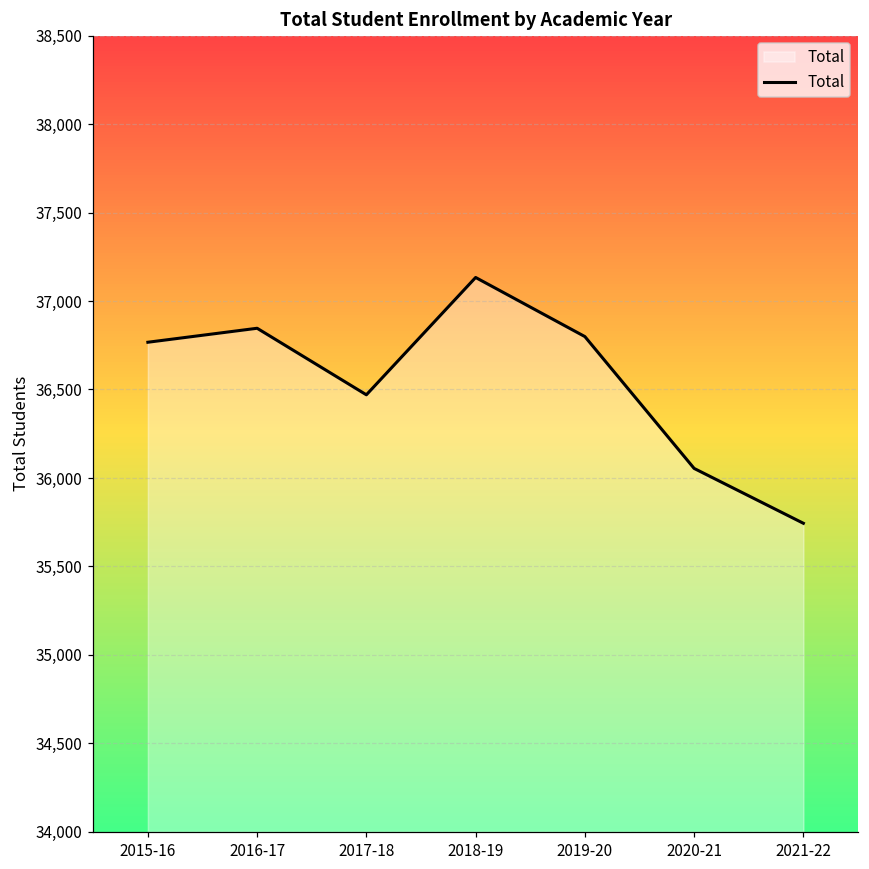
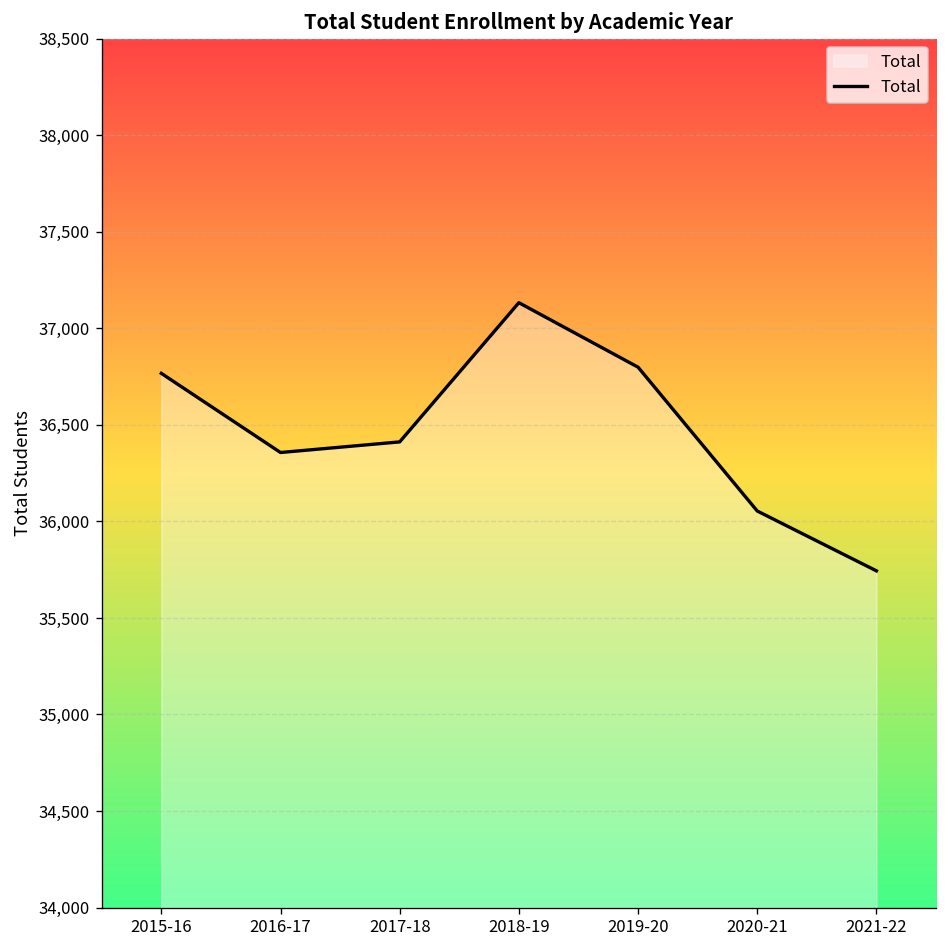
  {
    "2015-16": "36,770",
-   "2016-17": "36,850",
-   "2017-18": "36,470",
+   "2016-17": "36,360",
+   "2017-18": "36,410",
    "2018-19": "37,130",
    "2019-20": "36,800",
    "2020-21": "36,050",
    "2021-22": "35,740"
  }
